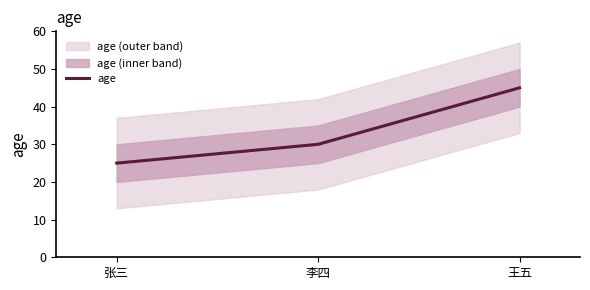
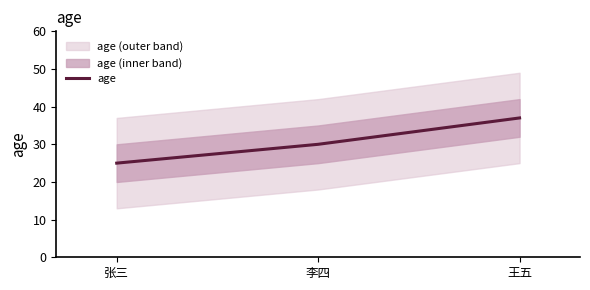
  {
    "age": {
      "张三": 25,
      "李四": 30,
-     "王五": 45
+     "王五": 37
    }
  }
